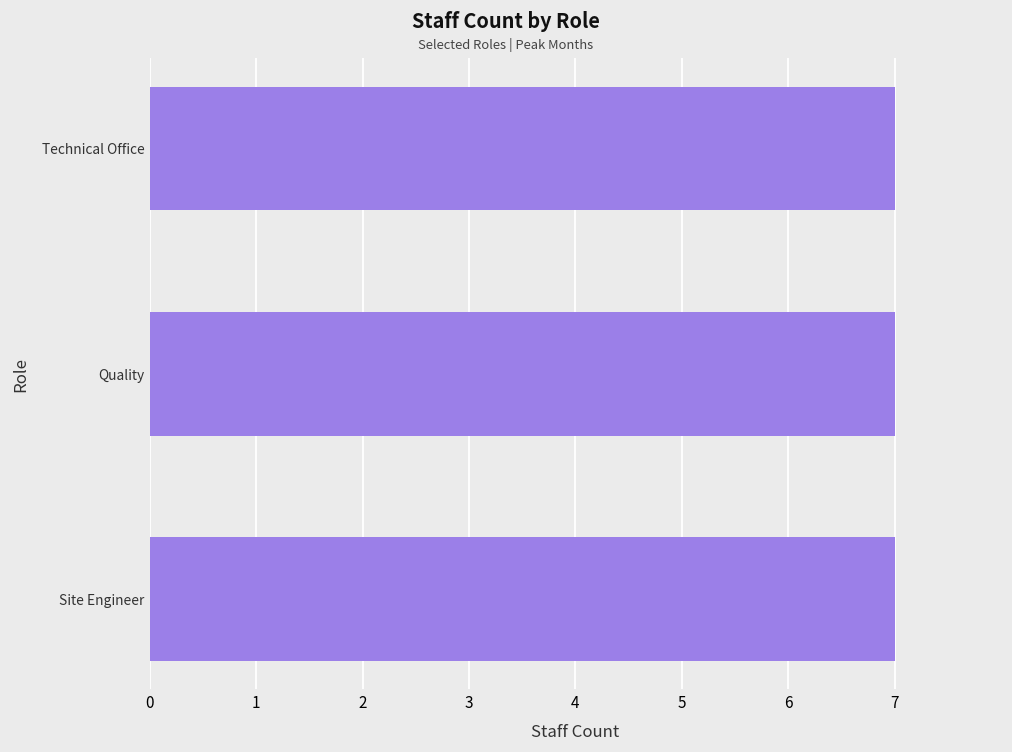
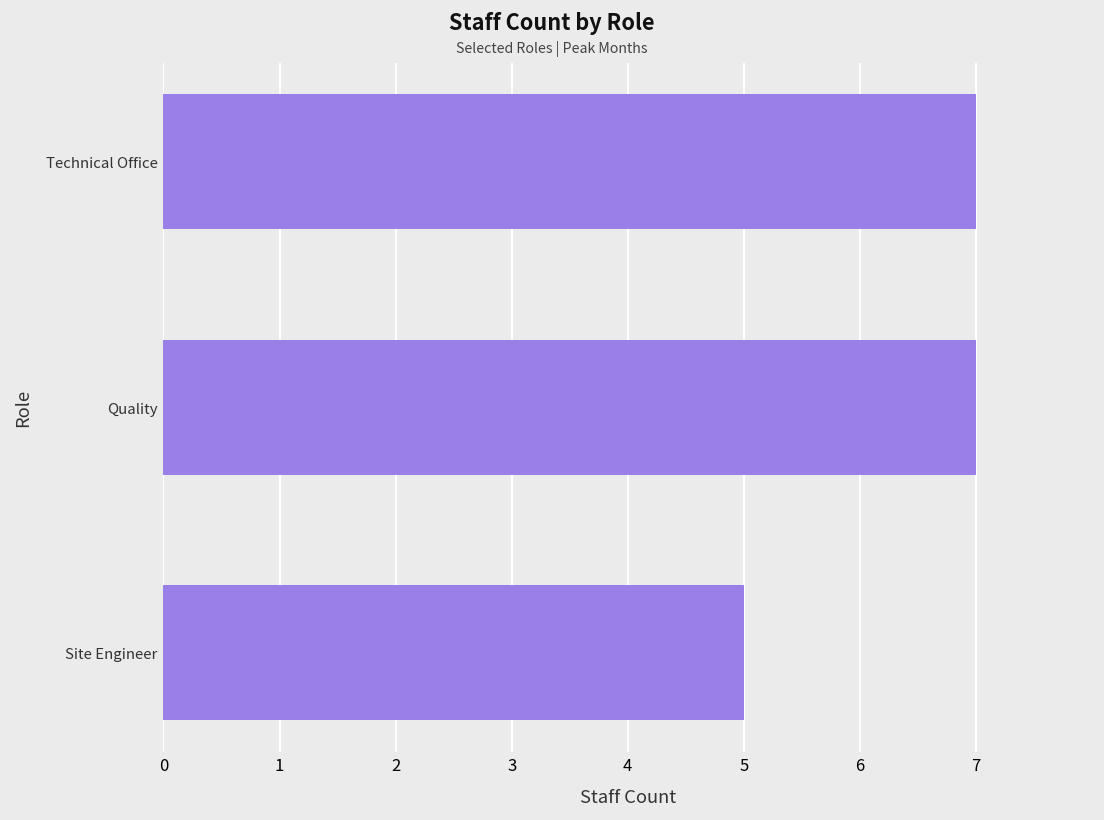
  {
    "Technical Office": 7,
    "Quality": 7,
-   "Site Engineer": 7
+   "Site Engineer": 5
  }
